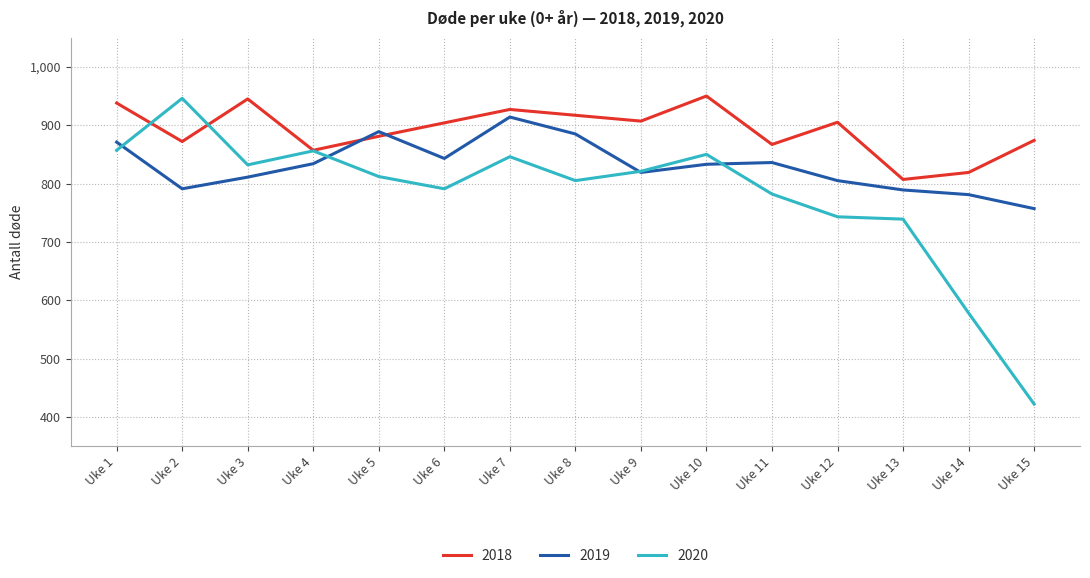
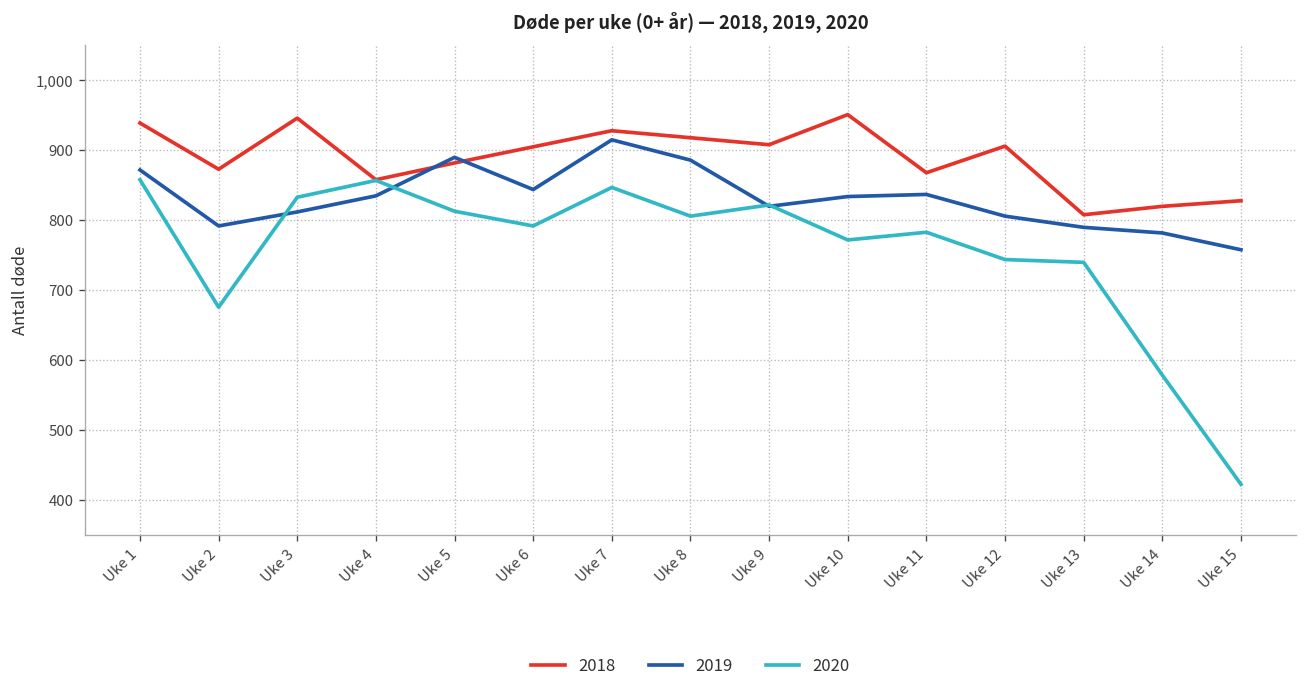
  {
    "2018": {
      "Uke 1": 940,
      "Uke 2": 870,
      "Uke 3": 950,
      "Uke 5": 880,
      "Uke 6": 900,
      "Uke 7": 930,
      "Uke 8": 920,
      "Uke 9": 910,
      "Uke 10": 950,
      "Uke 11": 870,
      "Uke 12": 910,
      "Uke 13": 810,
      "Uke 14": 820,
-     "Uke 15": 870
+     "Uke 15": 830
    },
    "2019": {
      "Uke 1": 870,
      "Uke 2": 790,
      "Uke 3": 810,
      "Uke 4": 830,
      "Uke 5": 890,
      "Uke 6": 840,
      "Uke 7": 910,
      "Uke 8": 890,
      "Uke 10": 830,
      "Uke 11": 840,
      "Uke 12": 810,
      "Uke 13": 790,
      "Uke 14": 780,
      "Uke 15": 760
    },
    "2020": {
      "Uke 1": 860,
-     "Uke 2": 950,
+     "Uke 2": 680,
      "Uke 3": 830,
      "Uke 5": 810,
      "Uke 6": 790,
      "Uke 7": 850,
      "Uke 8": 810,
-     "Uke 10": 850,
+     "Uke 10": 770,
      "Uke 11": 780,
      "Uke 12": 740,
      "Uke 13": 740,
      "Uke 14": 580,
      "Uke 15": 420
    }
  }
